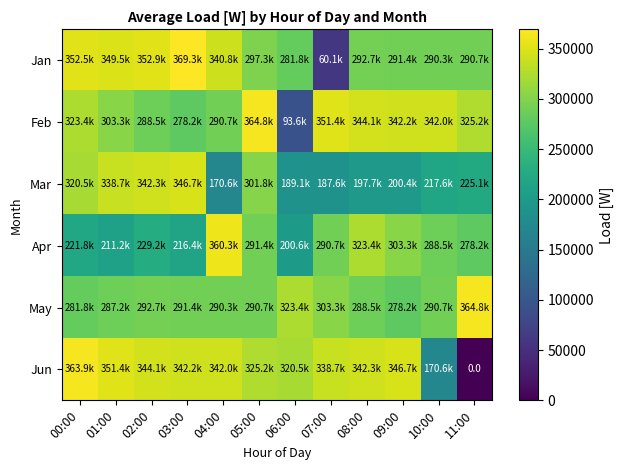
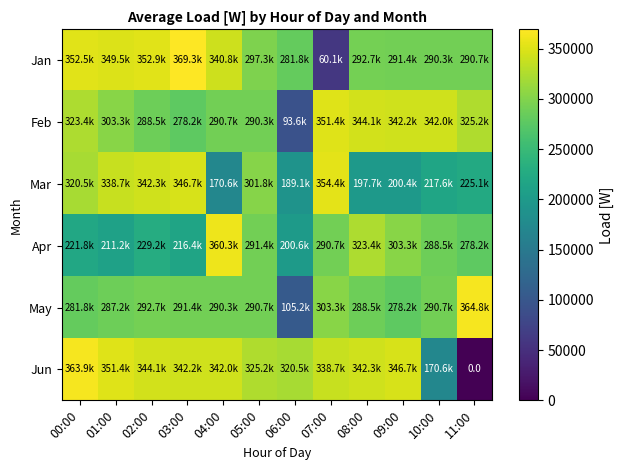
  {
    "Jan": {
      "00:00": "352.5k",
      "01:00": "349.5k",
      "02:00": "352.9k",
      "03:00": "369.3k",
      "04:00": "340.8k",
      "05:00": "297.3k",
      "06:00": "281.8k",
      "07:00": "60.1k",
      "08:00": "292.7k",
      "09:00": "291.4k",
      "10:00": "290.3k",
      "11:00": "290.7k"
    },
    "Feb": {
      "00:00": "323.4k",
      "01:00": "303.3k",
      "02:00": "288.5k",
      "03:00": "278.2k",
      "04:00": "290.7k",
-     "05:00": "364.8k",
+     "05:00": "290.3k",
      "06:00": "93.6k",
      "07:00": "351.4k",
      "08:00": "344.1k",
      "09:00": "342.2k",
      "10:00": "342.0k",
      "11:00": "325.2k"
    },
    "Mar": {
      "00:00": "320.5k",
      "01:00": "338.7k",
      "02:00": "342.3k",
      "03:00": "346.7k",
      "04:00": "170.6k",
      "05:00": "301.8k",
      "06:00": "189.1k",
-     "07:00": "187.6k",
+     "07:00": "354.4k",
      "08:00": "197.7k",
      "09:00": "200.4k",
      "10:00": "217.6k",
      "11:00": "225.1k"
    },
    "Apr": {
      "00:00": "221.8k",
      "01:00": "211.2k",
      "02:00": "229.2k",
      "03:00": "216.4k",
      "04:00": "360.3k",
      "05:00": "291.4k",
      "06:00": "200.6k",
      "07:00": "290.7k",
      "08:00": "323.4k",
      "09:00": "303.3k",
      "10:00": "288.5k",
      "11:00": "278.2k"
    },
    "May": {
      "00:00": "281.8k",
      "01:00": "287.2k",
      "02:00": "292.7k",
      "03:00": "291.4k",
      "04:00": "290.3k",
      "05:00": "290.7k",
-     "06:00": "323.4k",
+     "06:00": "105.2k",
      "07:00": "303.3k",
      "08:00": "288.5k",
      "09:00": "278.2k",
      "10:00": "290.7k",
      "11:00": "364.8k"
    },
    "Jun": {
      "00:00": "363.9k",
      "01:00": "351.4k",
      "02:00": "344.1k",
      "03:00": "342.2k",
      "04:00": "342.0k",
      "05:00": "325.2k",
      "06:00": "320.5k",
      "07:00": "338.7k",
      "08:00": "342.3k",
      "09:00": "346.7k",
      "10:00": "170.6k",
      "11:00": "0.0"
    }
  }
